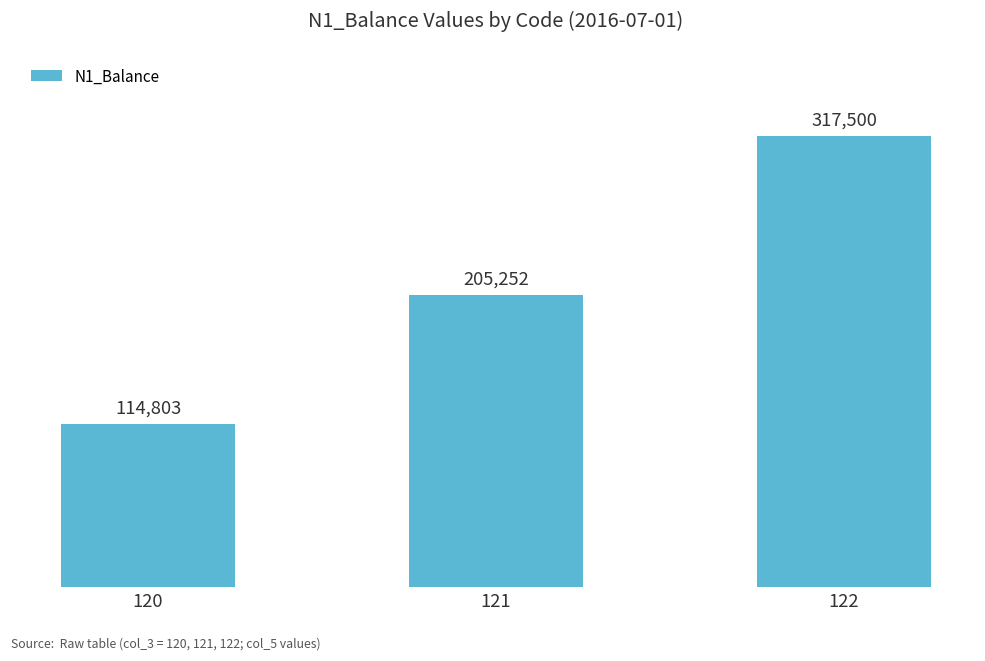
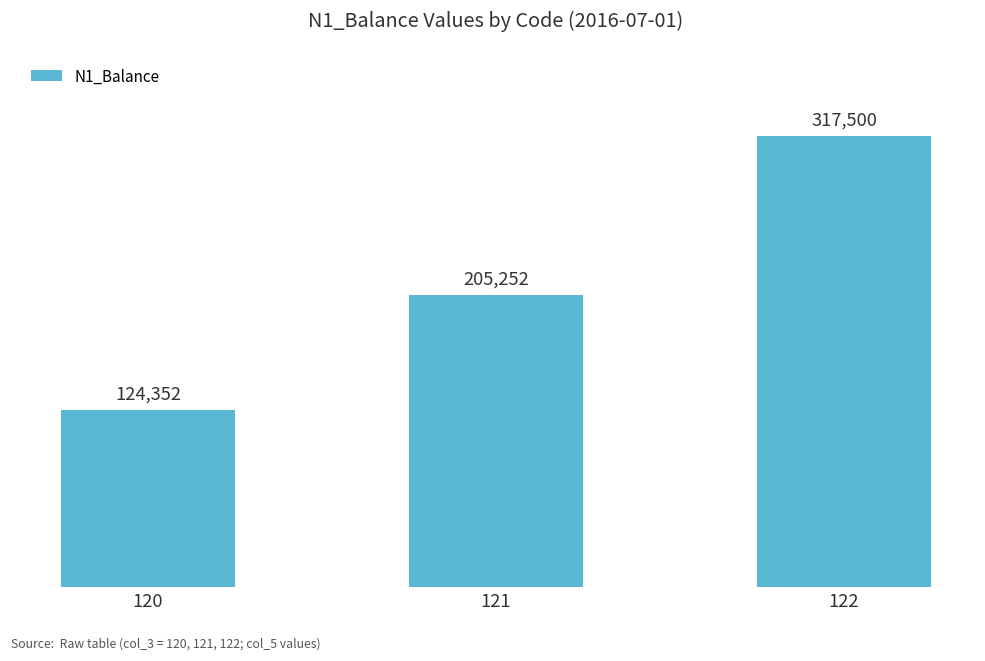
  {
-   "120": "114,803",
+   "120": "124,352",
    "121": "205,252",
    "122": "317,500"
  }
